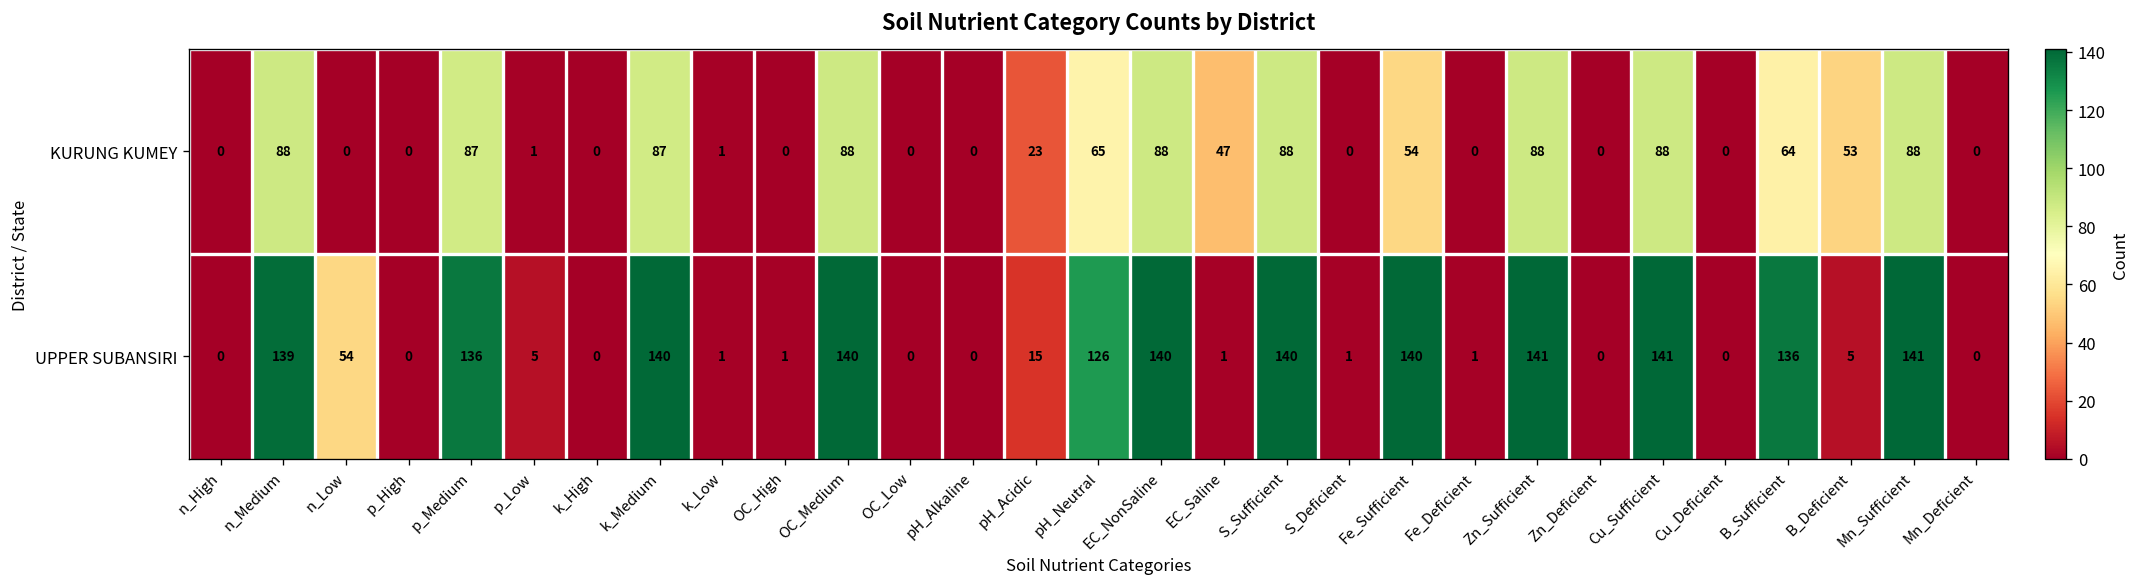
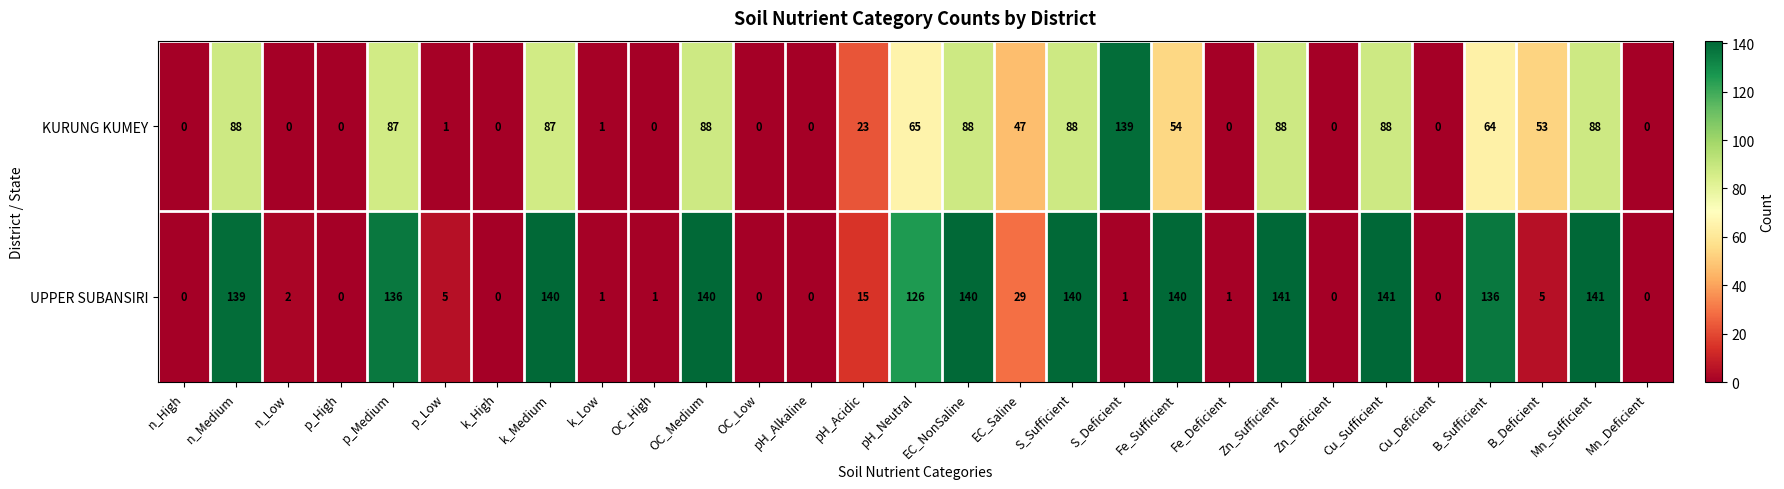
  {
    "KURUNG KUMEY": {
      "n_High": 0,
      "n_Medium": 88,
      "n_Low": 0,
      "p_High": 0,
      "p_Medium": 87,
      "p_Low": 1,
      "k_High": 0,
      "k_Medium": 87,
      "k_Low": 1,
      "OC_High": 0,
      "OC_Medium": 88,
      "OC_Low": 0,
      "pH_Alkaline": 0,
      "pH_Acidic": 23,
      "pH_Neutral": 65,
      "EC_NonSaline": 88,
      "EC_Saline": 47,
      "S_Sufficient": 88,
-     "S_Deficient": 0,
+     "S_Deficient": 139,
      "Fe_Sufficient": 54,
      "Fe_Deficient": 0,
      "Zn_Sufficient": 88,
      "Zn_Deficient": 0,
      "Cu_Sufficient": 88,
      "Cu_Deficient": 0,
      "B_Sufficient": 64,
      "B_Deficient": 53,
      "Mn_Sufficient": 88,
      "Mn_Deficient": 0
    },
    "UPPER SUBANSIRI": {
      "n_High": 0,
      "n_Medium": 139,
-     "n_Low": 54,
+     "n_Low": 2,
      "p_High": 0,
      "p_Medium": 136,
      "p_Low": 5,
      "k_High": 0,
      "k_Medium": 140,
      "k_Low": 1,
      "OC_High": 1,
      "OC_Medium": 140,
      "OC_Low": 0,
      "pH_Alkaline": 0,
      "pH_Acidic": 15,
      "pH_Neutral": 126,
      "EC_NonSaline": 140,
-     "EC_Saline": 1,
+     "EC_Saline": 29,
      "S_Sufficient": 140,
      "S_Deficient": 1,
      "Fe_Sufficient": 140,
      "Fe_Deficient": 1,
      "Zn_Sufficient": 141,
      "Zn_Deficient": 0,
      "Cu_Sufficient": 141,
      "Cu_Deficient": 0,
      "B_Sufficient": 136,
      "B_Deficient": 5,
      "Mn_Sufficient": 141,
      "Mn_Deficient": 0
    }
  }
